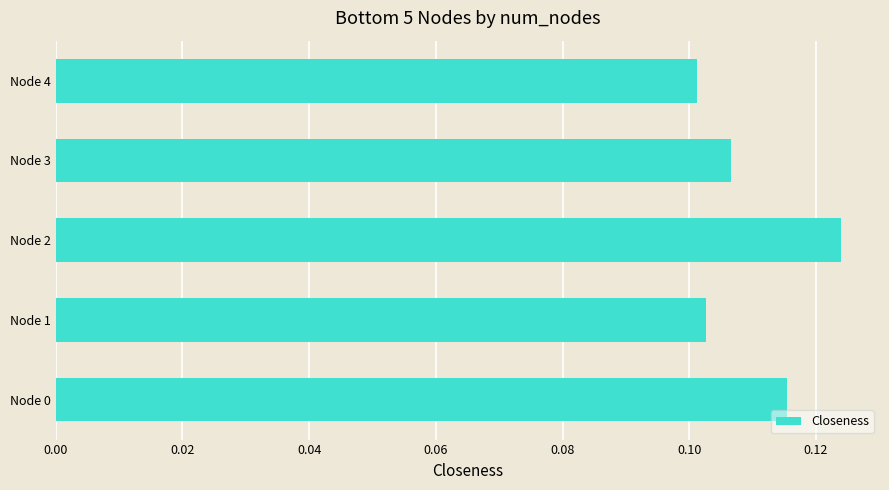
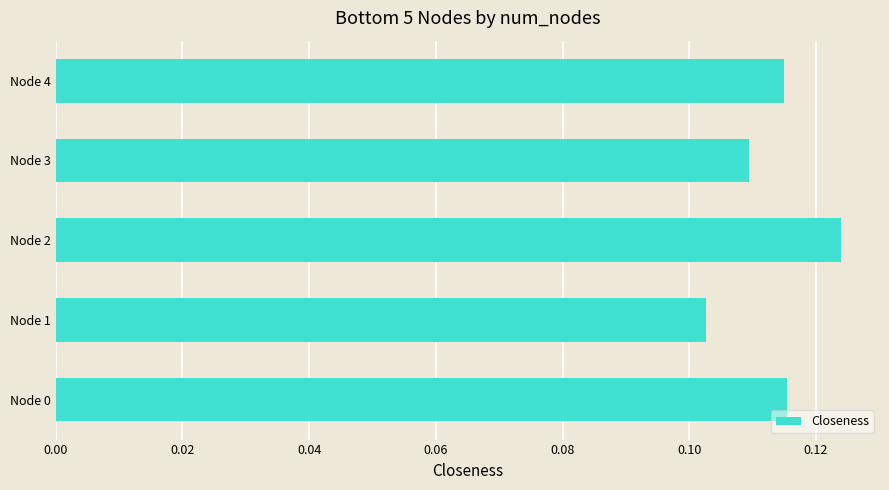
  {
-   "Node 4": 0.101,
-   "Node 3": 0.107,
+   "Node 4": 0.115,
+   "Node 3": 0.109,
    "Node 2": 0.124,
    "Node 1": 0.103,
    "Node 0": 0.115
  }
